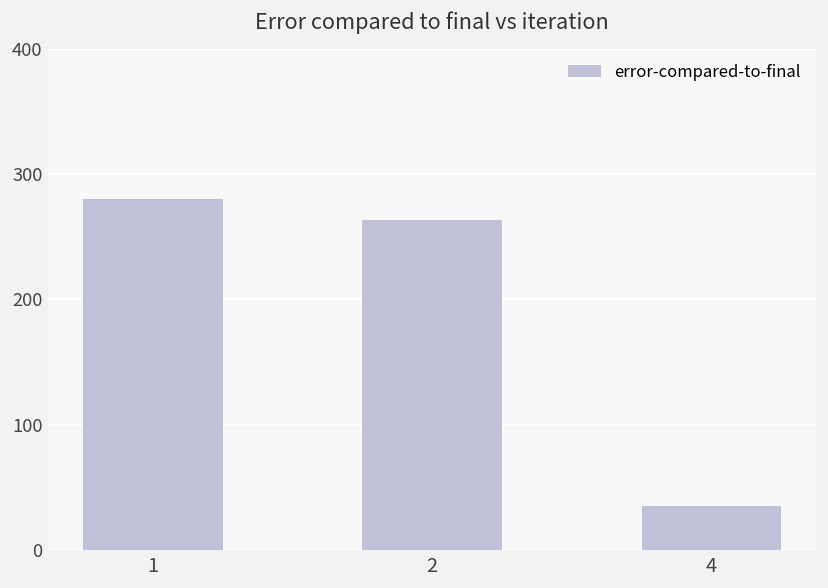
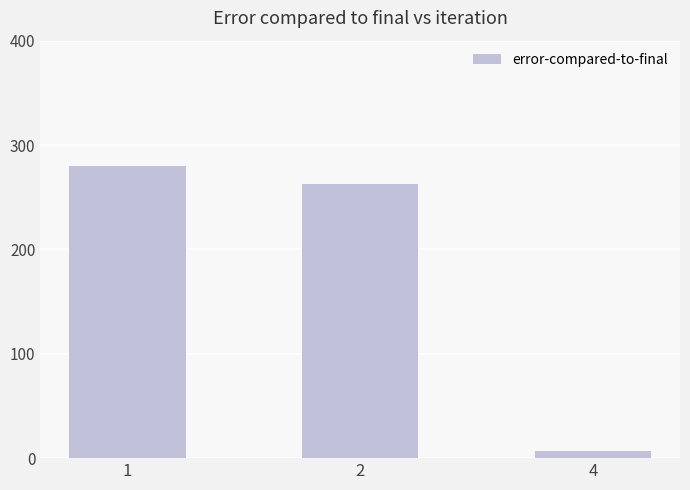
  {
    "1": 280,
    "2": 263,
-   "4": 35
+   "4": 7
  }
